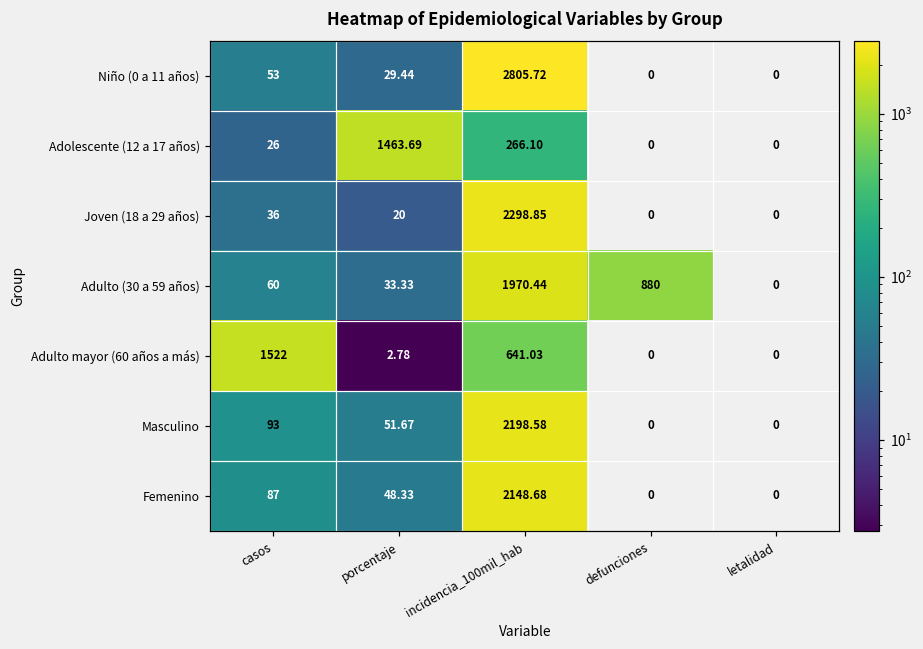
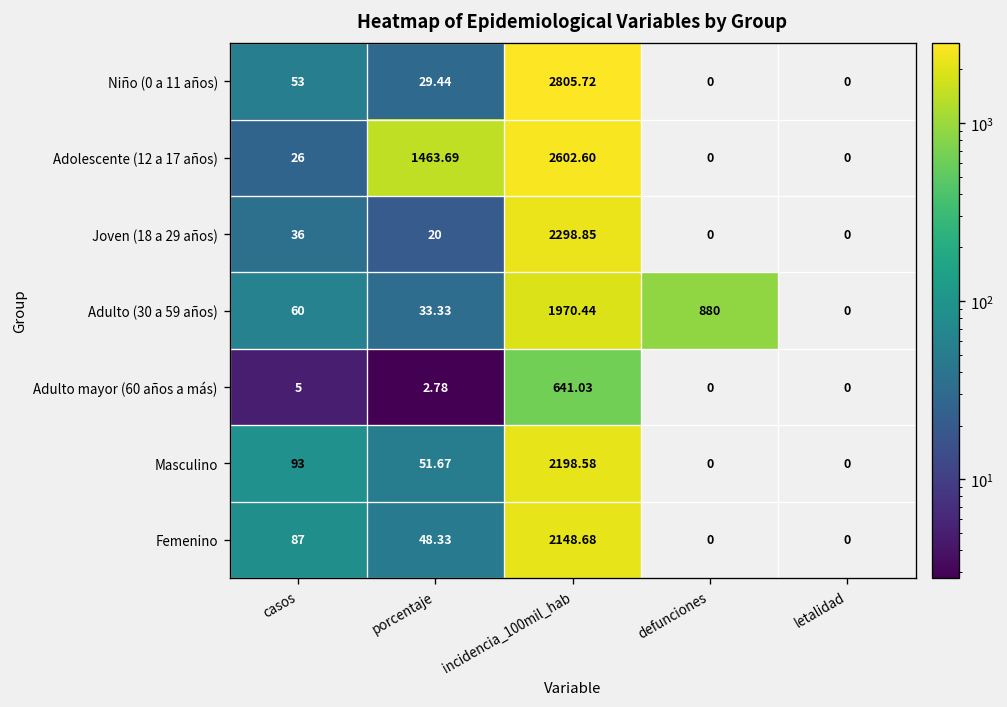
  {
    "Niño (0 a 11 años)": {
      "casos": 53,
      "porcentaje": 29.44,
      "incidencia_100mil_hab": 2805.72,
      "defunciones": 0,
      "letalidad": 0
    },
    "Adolescente (12 a 17 años)": {
      "casos": 26,
      "porcentaje": 1463.69,
-     "incidencia_100mil_hab": 266.10,
+     "incidencia_100mil_hab": 2602.60,
      "defunciones": 0,
      "letalidad": 0
    },
    "Joven (18 a 29 años)": {
      "casos": 36,
      "porcentaje": 20,
      "incidencia_100mil_hab": 2298.85,
      "defunciones": 0,
      "letalidad": 0
    },
    "Adulto (30 a 59 años)": {
      "casos": 60,
      "porcentaje": 33.33,
      "incidencia_100mil_hab": 1970.44,
      "defunciones": 880,
      "letalidad": 0
    },
    "Adulto mayor (60 años a más)": {
-     "casos": 1522,
+     "casos": 5,
      "porcentaje": 2.78,
      "incidencia_100mil_hab": 641.03,
      "defunciones": 0,
      "letalidad": 0
    },
    "Masculino": {
      "casos": 93,
      "porcentaje": 51.67,
      "incidencia_100mil_hab": 2198.58,
      "defunciones": 0,
      "letalidad": 0
    },
    "Femenino": {
      "casos": 87,
      "porcentaje": 48.33,
      "incidencia_100mil_hab": 2148.68,
      "defunciones": 0,
      "letalidad": 0
    }
  }
